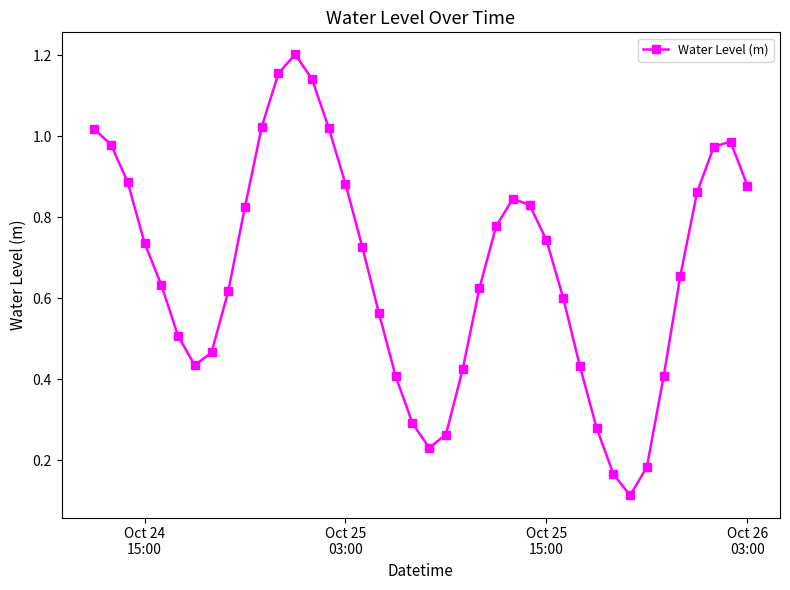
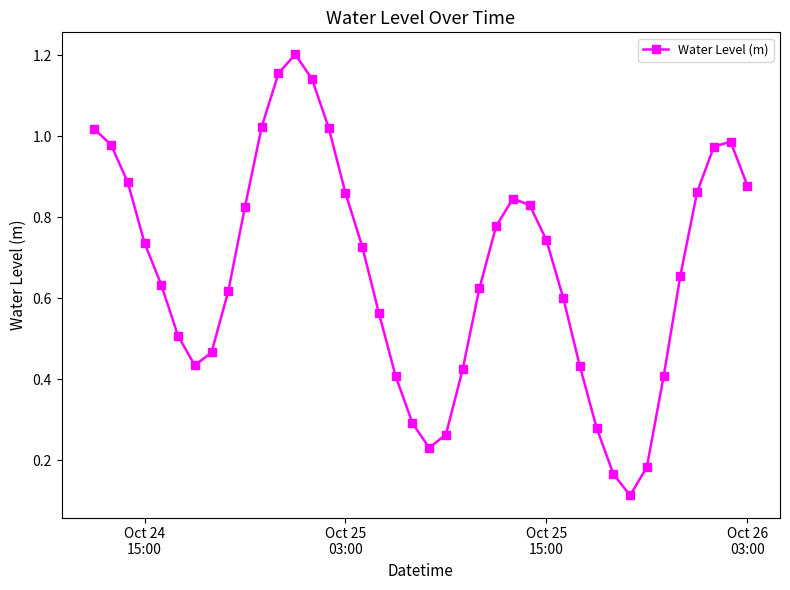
  {
    "Oct 24 15:00": 0.74,
-   "Oct 25 03:00": 0.88,
+   "Oct 25 03:00": 0.86,
    "Oct 25 15:00": 0.74,
    "Oct 26 03:00": 0.88
  }
